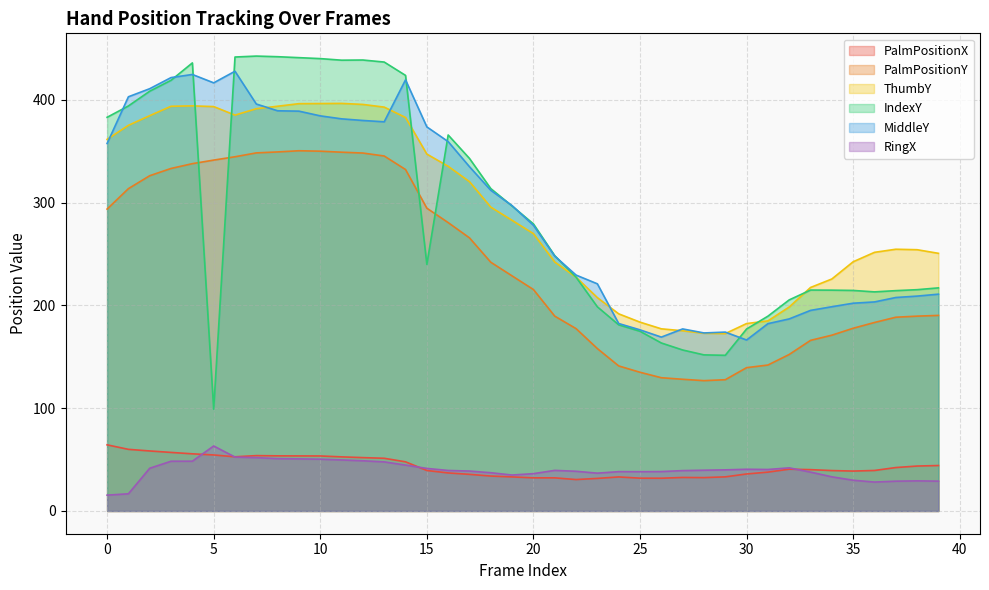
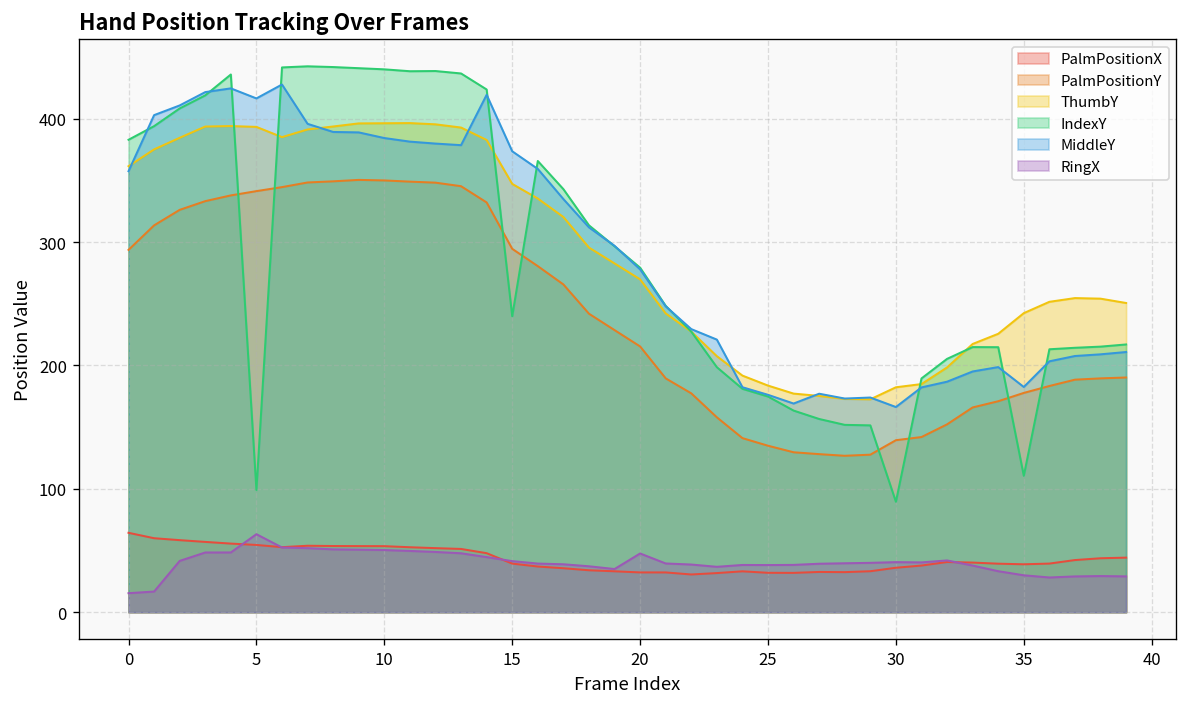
  {
    "IndexY": {
      "0": 383,
      "5": 99,
      "10": 440,
      "15": 240,
-     "30": 177,
-     "35": 215
+     "30": 89,
+     "35": 111
    },
    "MiddleY": {
      "0": 357,
      "5": 416,
      "10": 384,
      "15": 374,
      "30": 166,
-     "35": 202
+     "35": 183
    },
    "RingX": {
      "0": 15,
      "5": 63,
      "10": 50,
-     "20": 36,
+     "20": 48,
      "25": 38,
      "30": 41,
      "35": 30
    }
  }
